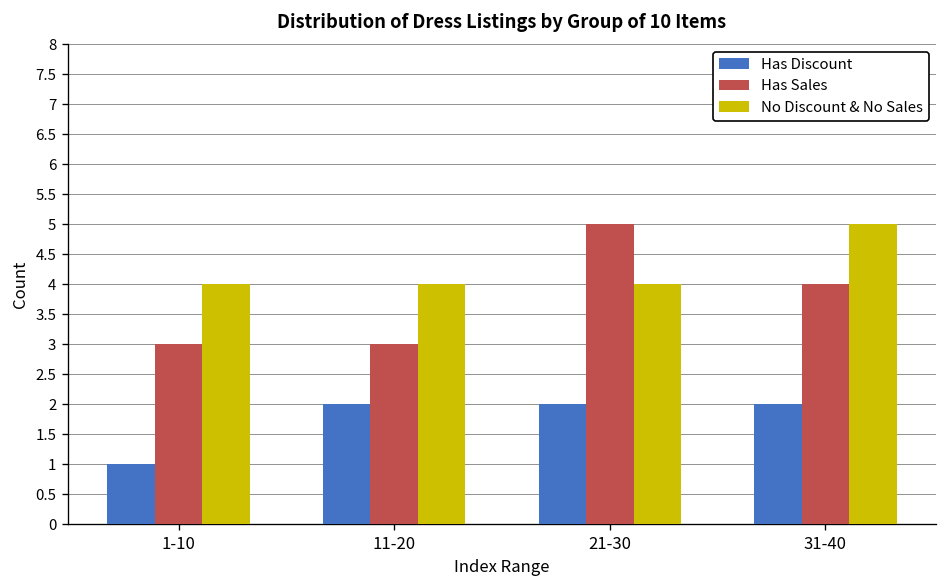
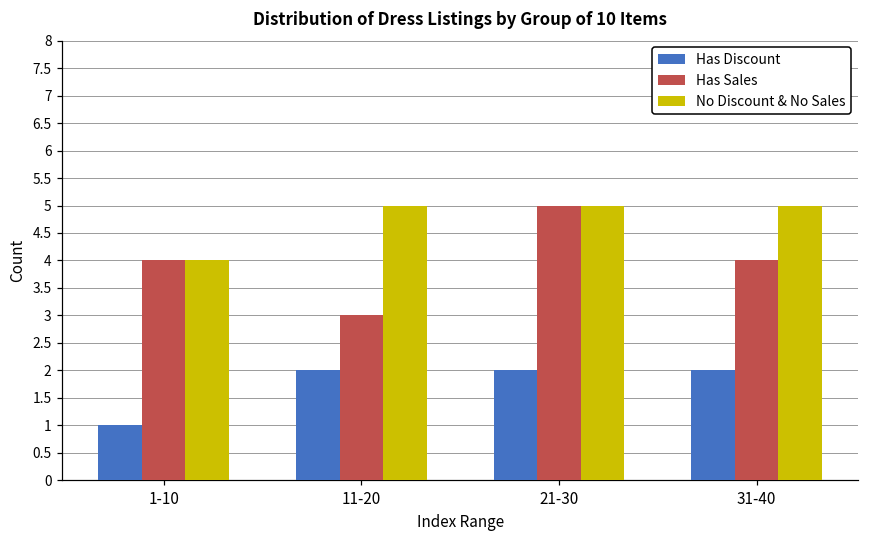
  {
    "Has Discount": {
      "1-10": 1,
      "11-20": 2,
      "21-30": 2,
      "31-40": 2
    },
    "Has Sales": {
-     "1-10": 3,
+     "1-10": 4,
      "11-20": 3,
      "21-30": 5,
      "31-40": 4
    },
    "No Discount & No Sales": {
      "1-10": 4,
-     "11-20": 4,
-     "21-30": 4,
+     "11-20": 5,
+     "21-30": 5,
      "31-40": 5
    }
  }
